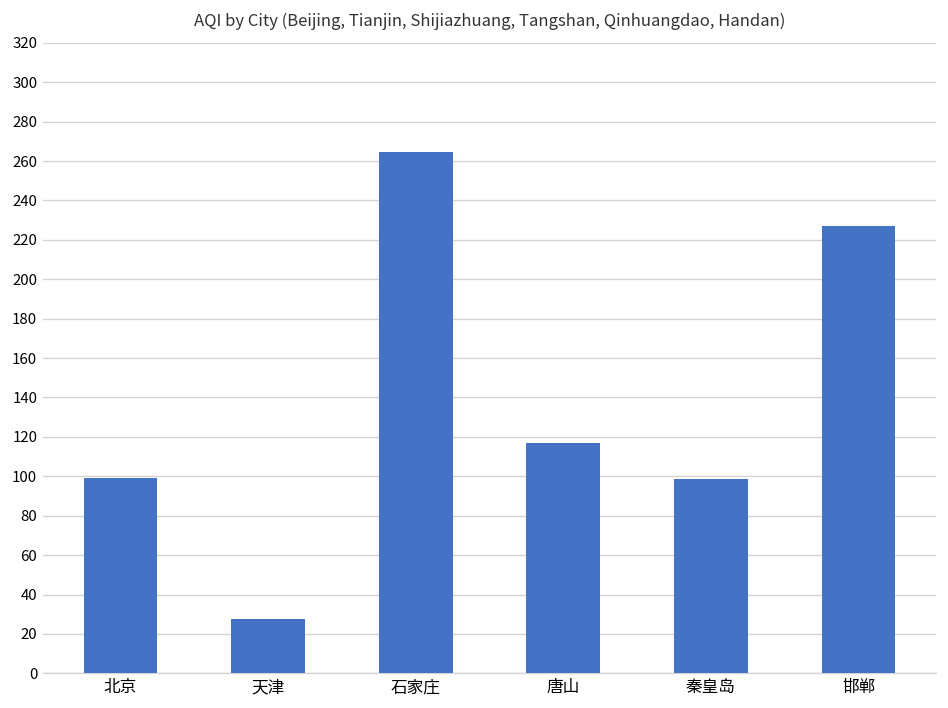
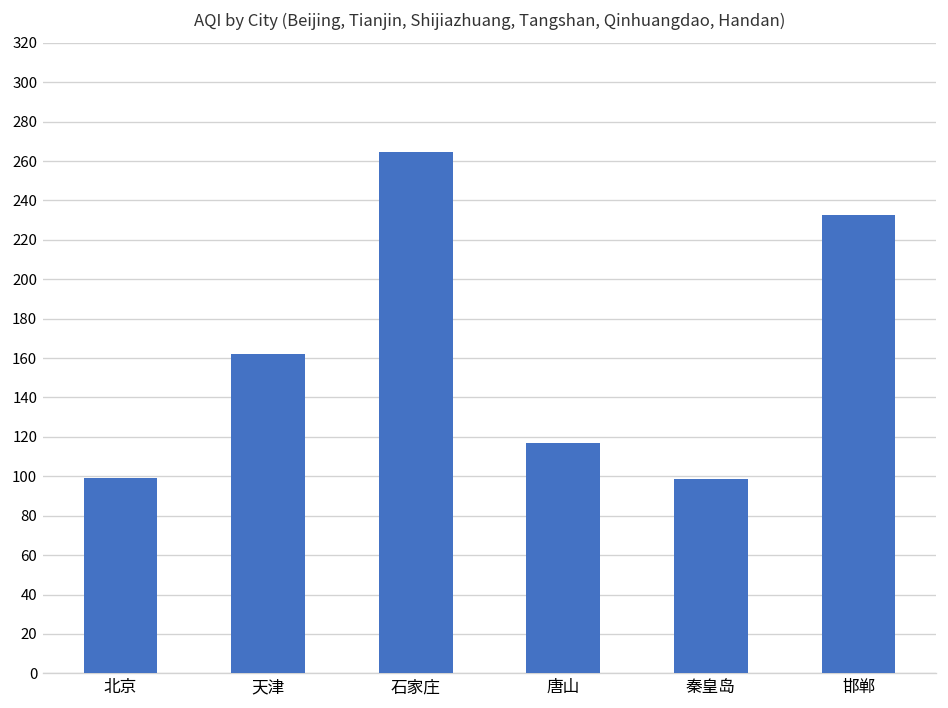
  {
    "北京": 99,
-   "天津": 27,
+   "天津": 162,
    "石家庄": 265,
    "唐山": 117,
    "秦皇岛": 98,
-   "邯郸": 227
+   "邯郸": 232
  }
